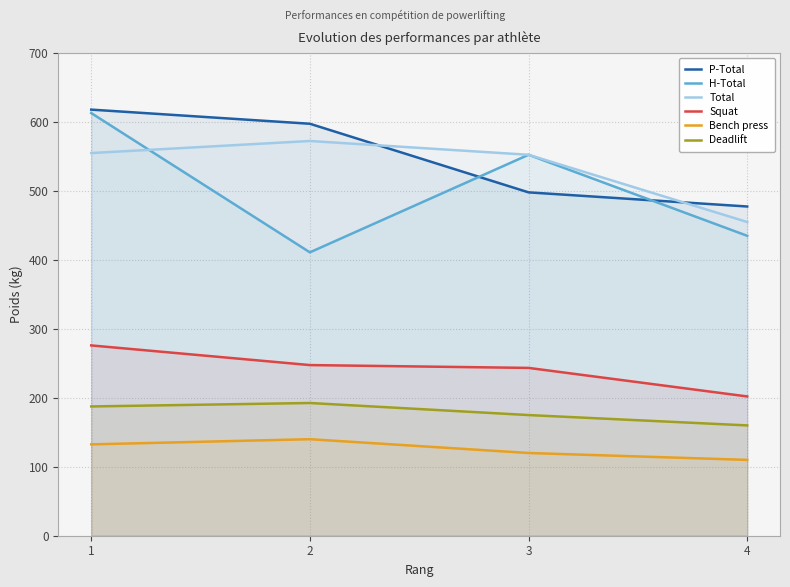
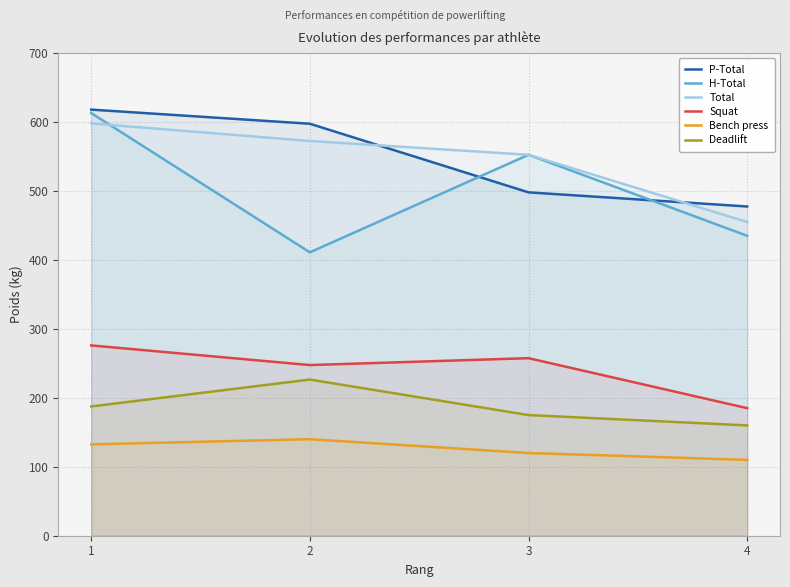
  {
    "P-Total": {
      "1": 620,
      "2": 600,
      "3": 500,
      "4": 480
    },
    "H-Total": {
      "1": 610,
      "2": 410,
      "4": 440
    },
    "Total": {
-     "1": 560,
+     "1": 600,
      "2": 570,
      "4": 460
    },
    "Squat": {
      "1": 280,
      "2": 250,
-     "3": 240,
-     "4": 200
+     "3": 260,
+     "4": 190
    },
    "Bench press": {
      "1": 130,
      "2": 140,
      "3": 120,
      "4": 110
    },
    "Deadlift": {
      "1": 190,
-     "2": 190,
+     "2": 230,
      "3": 180,
      "4": 160
    }
  }
